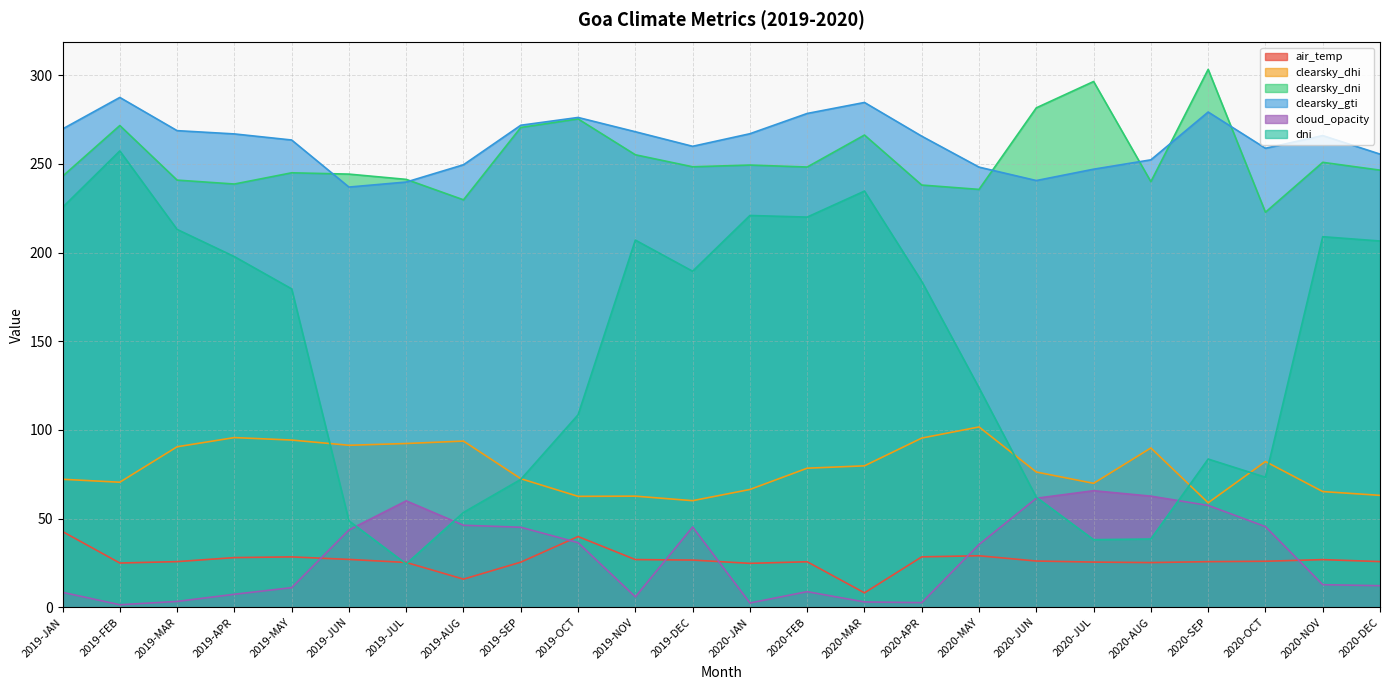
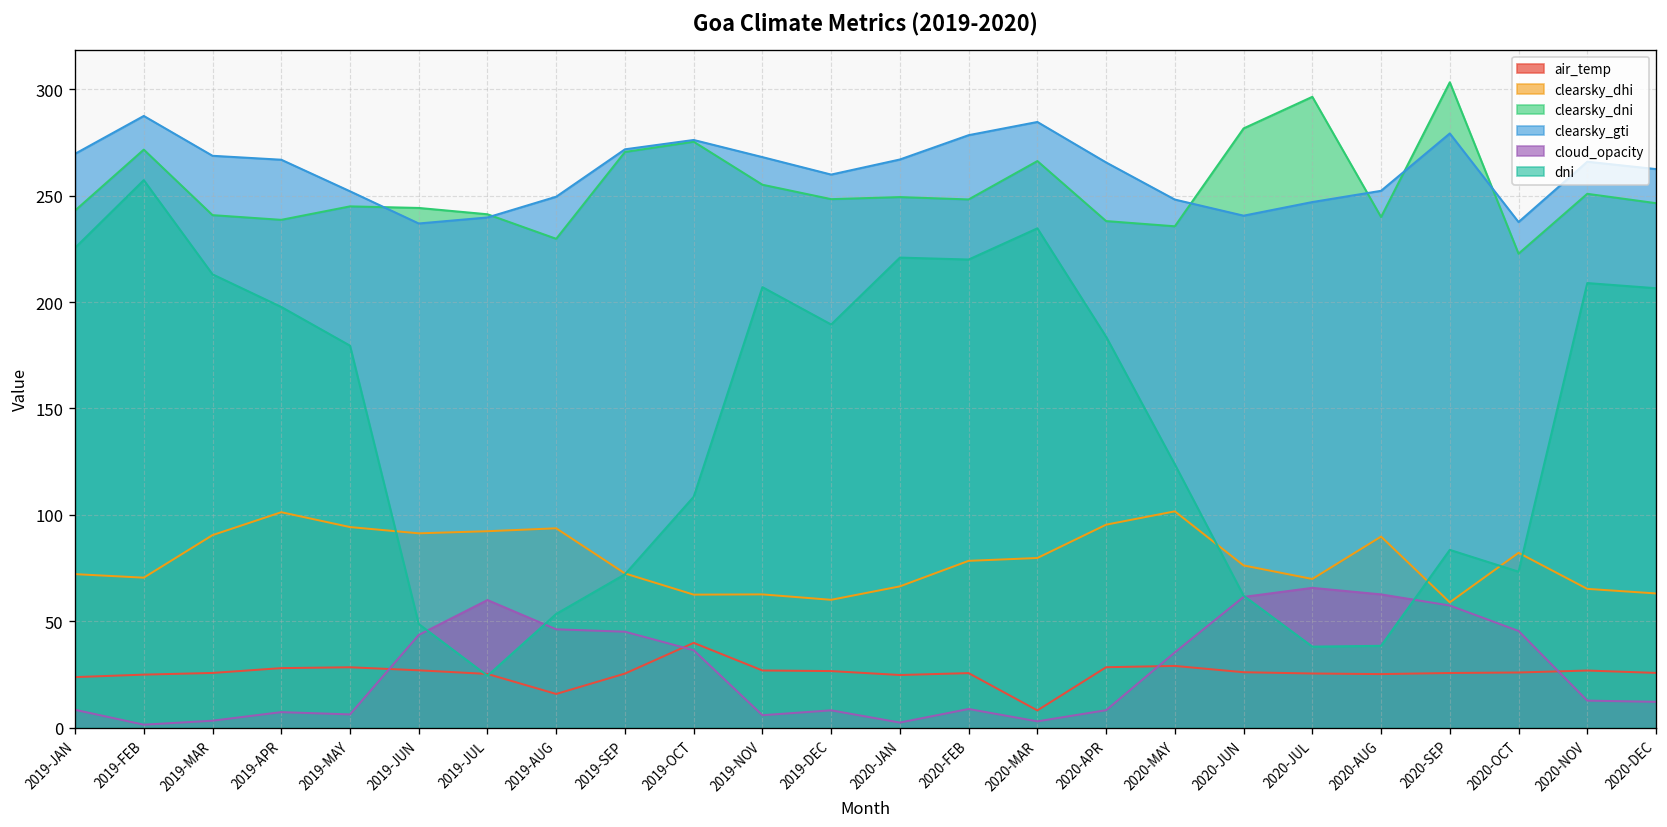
  {
    "air_temp": {
-     "2019-JAN": 43,
+     "2019-JAN": 24,
      "2019-FEB": 25,
      "2019-MAR": 26,
      "2019-APR": 28,
      "2019-MAY": 28,
      "2019-JUN": 27,
      "2019-AUG": 16,
      "2019-SEP": 25,
      "2019-OCT": 40,
      "2019-NOV": 27,
      "2019-DEC": 27,
      "2020-JAN": 25,
      "2020-FEB": 26,
      "2020-MAR": 8,
      "2020-APR": 28,
      "2020-MAY": 29,
      "2020-JUN": 26,
      "2020-JUL": 25,
      "2020-AUG": 25,
      "2020-SEP": 26,
      "2020-OCT": 26,
      "2020-NOV": 27,
      "2020-DEC": 26
    },
    "clearsky_dhi": {
      "2019-JAN": 72,
      "2019-FEB": 70,
      "2019-MAR": 90,
-     "2019-APR": 96,
+     "2019-APR": 101,
      "2019-MAY": 94,
      "2019-JUN": 91,
      "2019-JUL": 92,
      "2019-AUG": 94,
      "2019-OCT": 63,
      "2019-NOV": 63,
      "2019-DEC": 60,
      "2020-JAN": 66,
      "2020-FEB": 78,
      "2020-MAR": 80,
      "2020-APR": 95,
      "2020-MAY": 102,
      "2020-JUN": 76,
      "2020-JUL": 70,
      "2020-AUG": 90,
      "2020-SEP": 59,
      "2020-OCT": 82,
      "2020-NOV": 65,
      "2020-DEC": 63
    },
    "clearsky_gti": {
      "2019-JAN": 270,
      "2019-FEB": 287,
      "2019-MAR": 269,
      "2019-APR": 267,
-     "2019-MAY": 263,
+     "2019-MAY": 252,
      "2019-JUN": 237,
      "2019-JUL": 240,
      "2019-AUG": 250,
      "2019-NOV": 268,
      "2019-DEC": 260,
      "2020-JAN": 267,
      "2020-FEB": 278,
      "2020-MAR": 285,
      "2020-APR": 266,
      "2020-MAY": 248,
      "2020-JUN": 241,
      "2020-JUL": 247,
      "2020-AUG": 252,
      "2020-SEP": 279,
-     "2020-OCT": 259,
-     "2020-DEC": 256
+     "2020-OCT": 238,
+     "2020-DEC": 262
    },
    "cloud_opacity": {
      "2019-JAN": 8,
      "2019-FEB": 1,
      "2019-MAR": 3,
      "2019-APR": 7,
-     "2019-MAY": 11,
+     "2019-MAY": 6,
      "2019-JUN": 44,
      "2019-JUL": 60,
      "2019-AUG": 46,
      "2019-SEP": 45,
      "2019-OCT": 36,
      "2019-NOV": 6,
-     "2019-DEC": 45,
+     "2019-DEC": 8,
      "2020-JAN": 2,
      "2020-FEB": 9,
      "2020-MAR": 3,
-     "2020-APR": 3,
+     "2020-APR": 8,
      "2020-MAY": 35,
      "2020-JUL": 66,
      "2020-AUG": 63,
      "2020-SEP": 57,
      "2020-OCT": 45,
      "2020-NOV": 13,
      "2020-DEC": 12
    }
  }
